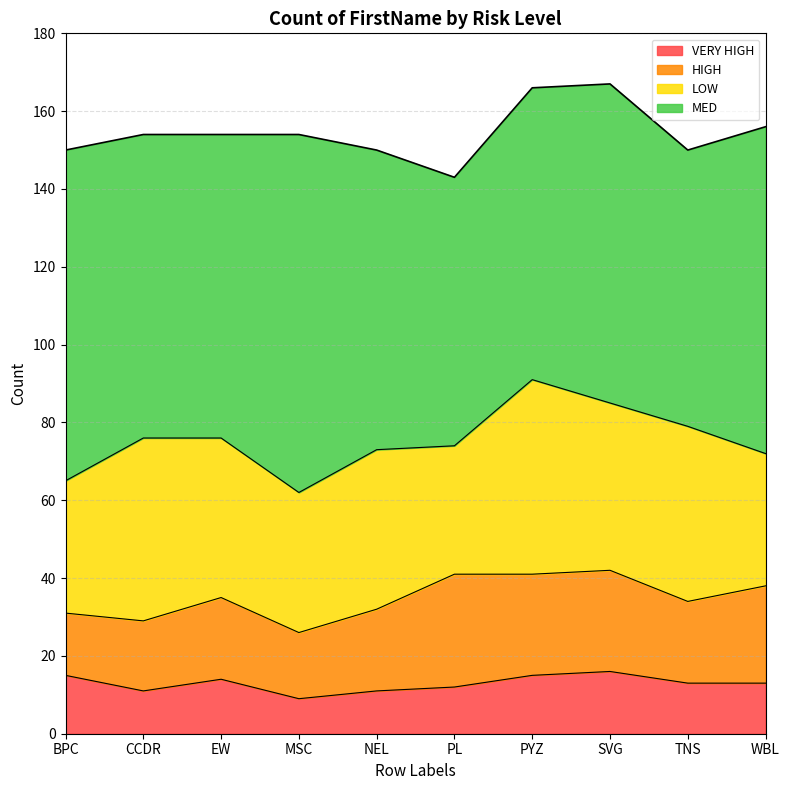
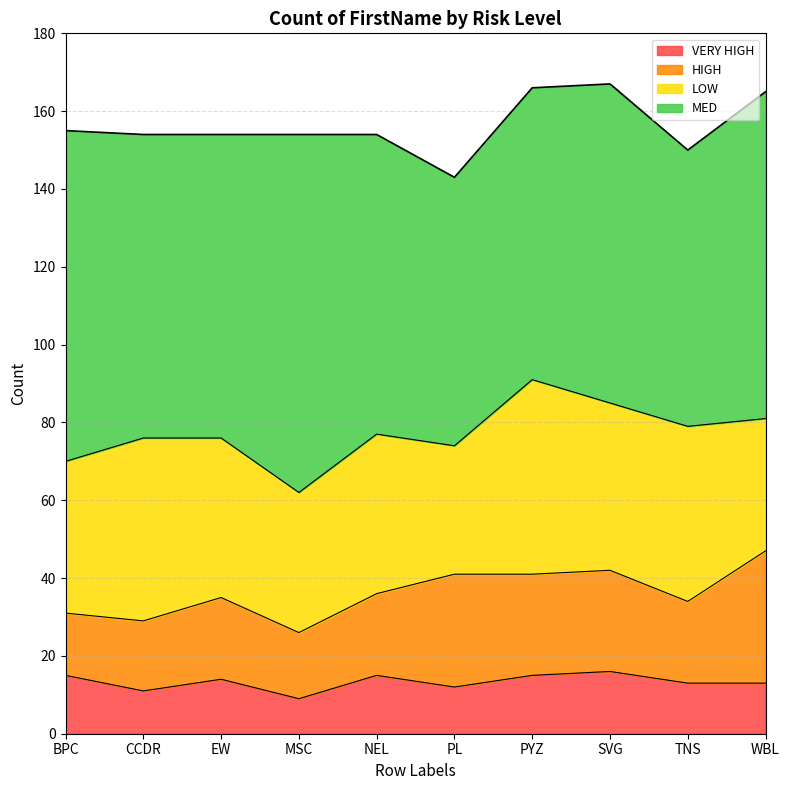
  {
    "VERY HIGH": {
      "BPC": 15,
      "CCDR": 11,
      "EW": 14,
      "MSC": 9,
-     "NEL": 11,
+     "NEL": 15,
      "PL": 12,
      "PYZ": 15,
      "SVG": 16,
      "TNS": 13,
      "WBL": 13
    },
    "HIGH": {
      "BPC": 16,
      "CCDR": 18,
      "EW": 21,
      "MSC": 17,
      "NEL": 21,
      "PL": 29,
      "PYZ": 26,
      "SVG": 26,
      "TNS": 21,
-     "WBL": 25
+     "WBL": 34
    },
    "LOW": {
-     "BPC": 34,
+     "BPC": 39,
      "CCDR": 47,
      "EW": 41,
      "MSC": 36,
      "NEL": 41,
      "PL": 33,
      "PYZ": 50,
      "SVG": 43,
      "TNS": 45,
      "WBL": 34
    },
    "MED": {
      "BPC": 85,
      "CCDR": 78,
      "EW": 78,
      "MSC": 92,
      "NEL": 77,
      "PL": 69,
      "PYZ": 75,
      "SVG": 82,
      "TNS": 71,
      "WBL": 84
    }
  }
